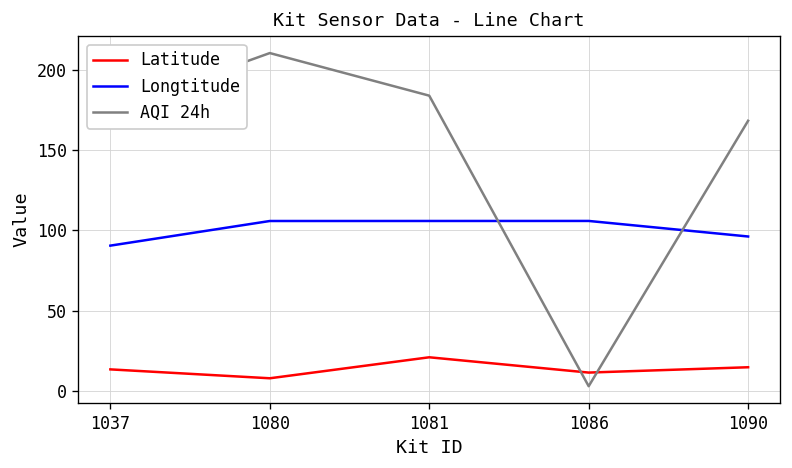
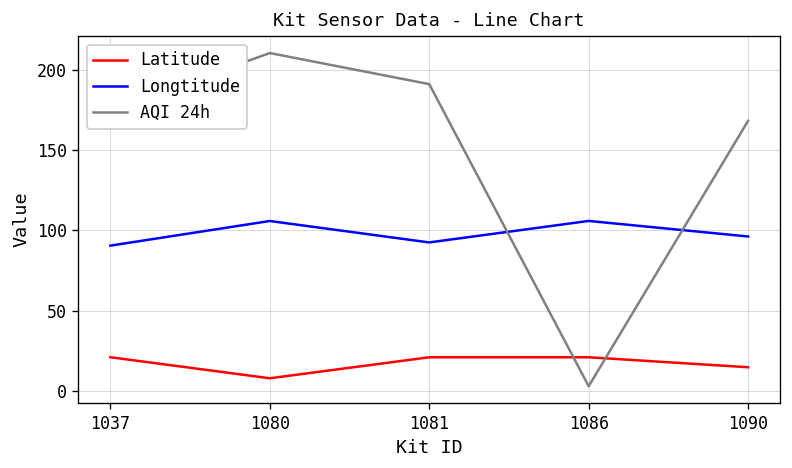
  {
    "Latitude": {
-     "1037": 13,
+     "1037": 21,
      "1080": 8,
      "1081": 21,
-     "1086": 12,
+     "1086": 21,
      "1090": 15
    },
    "Longtitude": {
      "1037": 90,
      "1080": 106,
-     "1081": 106,
+     "1081": 92,
      "1086": 106,
      "1090": 96
    },
    "AQI 24h": {
      "1080": 210,
-     "1081": 184,
+     "1081": 191,
      "1086": 3,
      "1090": 168
    }
  }
